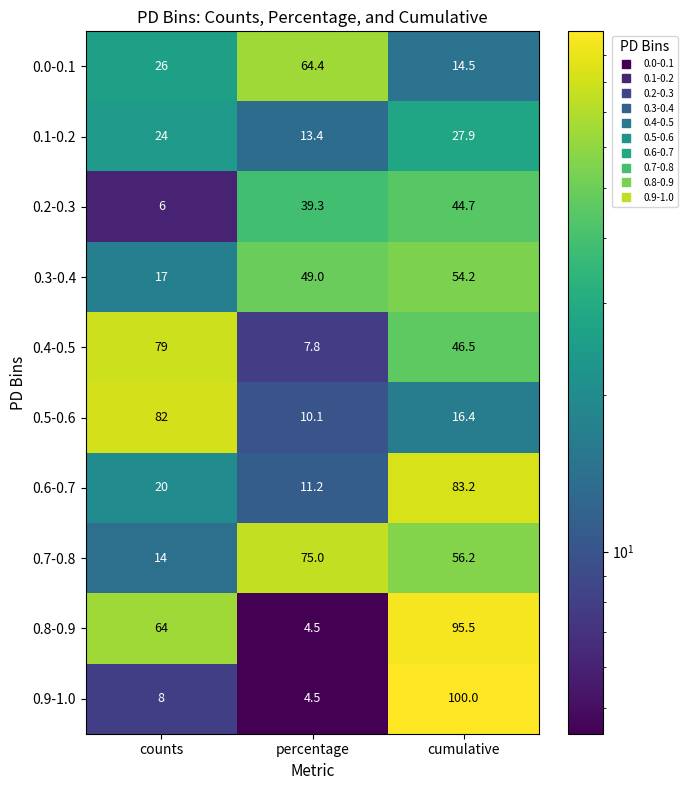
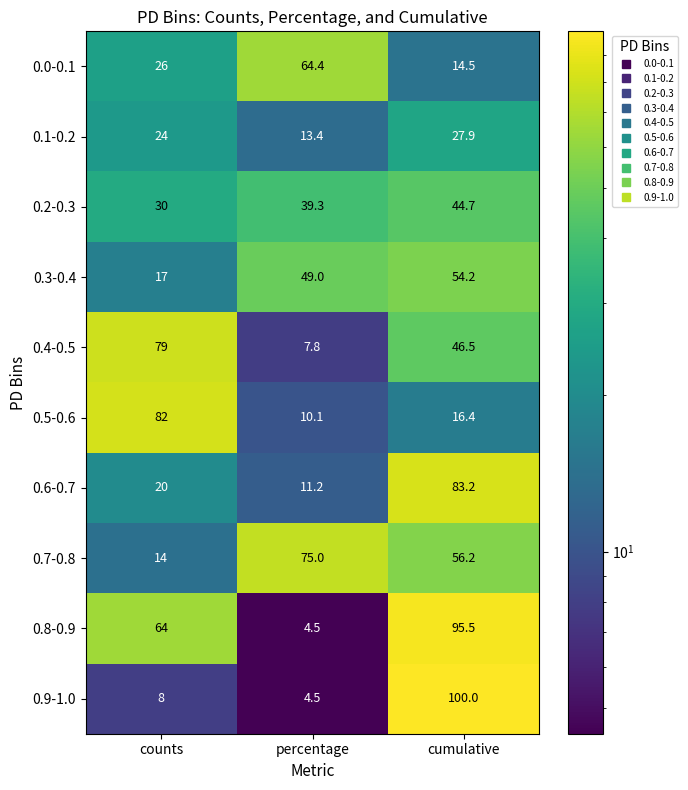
  {
    "0.0-0.1": {
      "counts": 26,
      "percentage": 64.4,
      "cumulative": 14.5
    },
    "0.1-0.2": {
      "counts": 24,
      "percentage": 13.4,
      "cumulative": 27.9
    },
    "0.2-0.3": {
-     "counts": 6,
+     "counts": 30,
      "percentage": 39.3,
      "cumulative": 44.7
    },
    "0.3-0.4": {
      "counts": 17,
      "percentage": 49.0,
      "cumulative": 54.2
    },
    "0.4-0.5": {
      "counts": 79,
      "percentage": 7.8,
      "cumulative": 46.5
    },
    "0.5-0.6": {
      "counts": 82,
      "percentage": 10.1,
      "cumulative": 16.4
    },
    "0.6-0.7": {
      "counts": 20,
      "percentage": 11.2,
      "cumulative": 83.2
    },
    "0.7-0.8": {
      "counts": 14,
      "percentage": 75.0,
      "cumulative": 56.2
    },
    "0.8-0.9": {
      "counts": 64,
      "percentage": 4.5,
      "cumulative": 95.5
    },
    "0.9-1.0": {
      "counts": 8,
      "percentage": 4.5,
      "cumulative": 100.0
    }
  }
